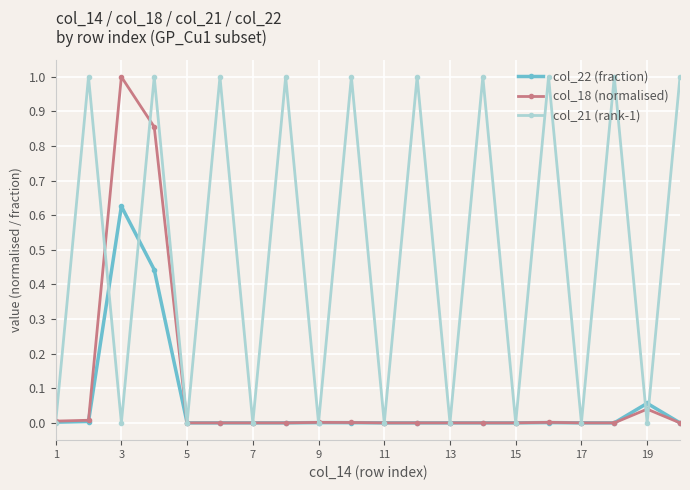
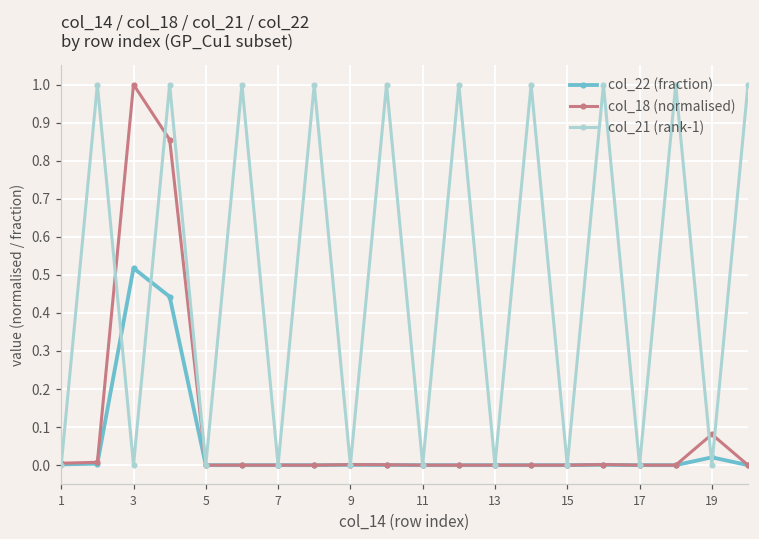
  {
    "col_22 (fraction)": {
-     "3": 0.63,
-     "19": 0.06
+     "3": 0.52,
+     "19": 0.02
    },
    "col_18 (normalised)": {
      "3": 1.00,
-     "19": 0.04
+     "19": 0.08
    },
    "col_21 (rank-1)": {
      "3": 0.00,
      "19": 0.00
    }
  }
